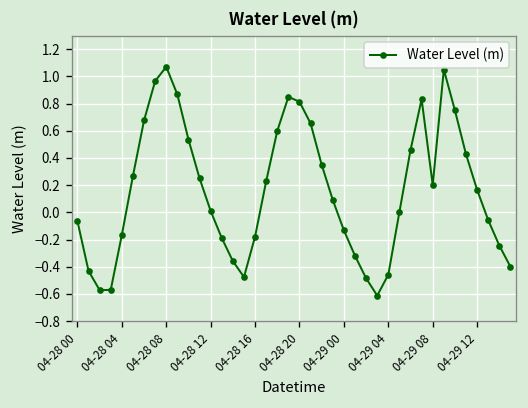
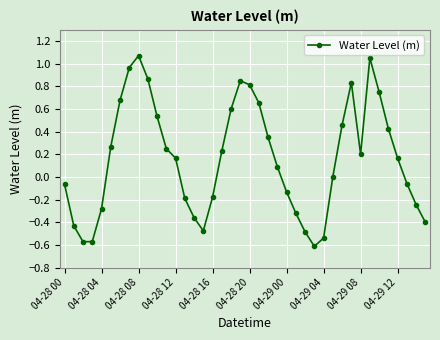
  {
    "04-28 00": -0.07,
-   "04-28 04": -0.17,
+   "04-28 04": -0.28,
    "04-28 08": 1.07,
-   "04-28 12": 0.01,
+   "04-28 12": 0.17,
    "04-28 16": -0.18,
    "04-28 20": 0.81,
    "04-29 00": -0.13,
-   "04-29 04": -0.46,
+   "04-29 04": -0.54,
    "04-29 08": 0.20,
    "04-29 12": 0.16
  }
